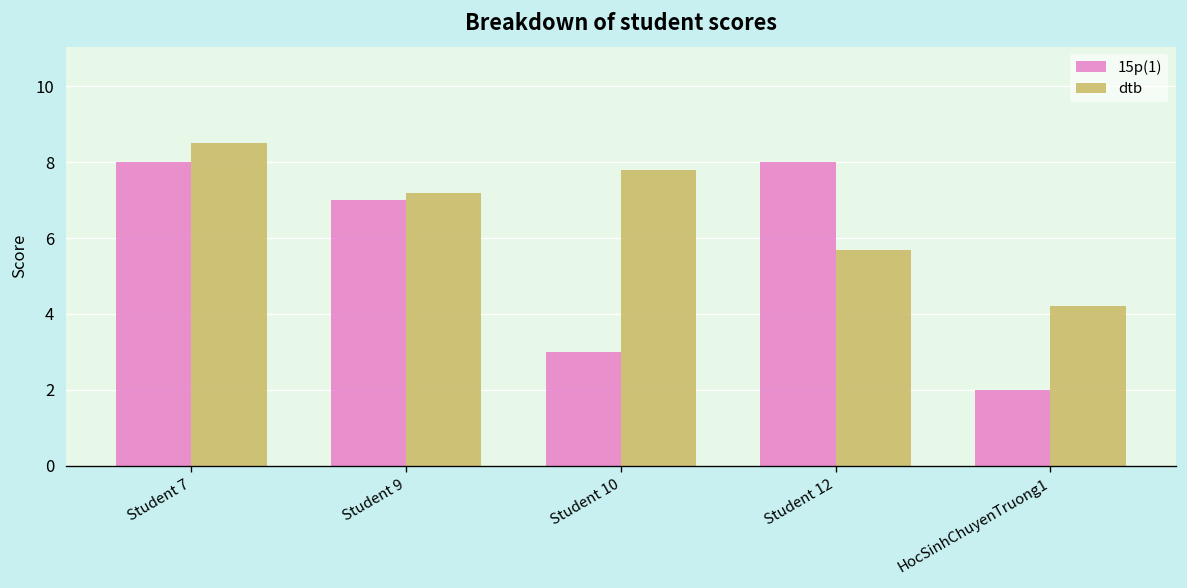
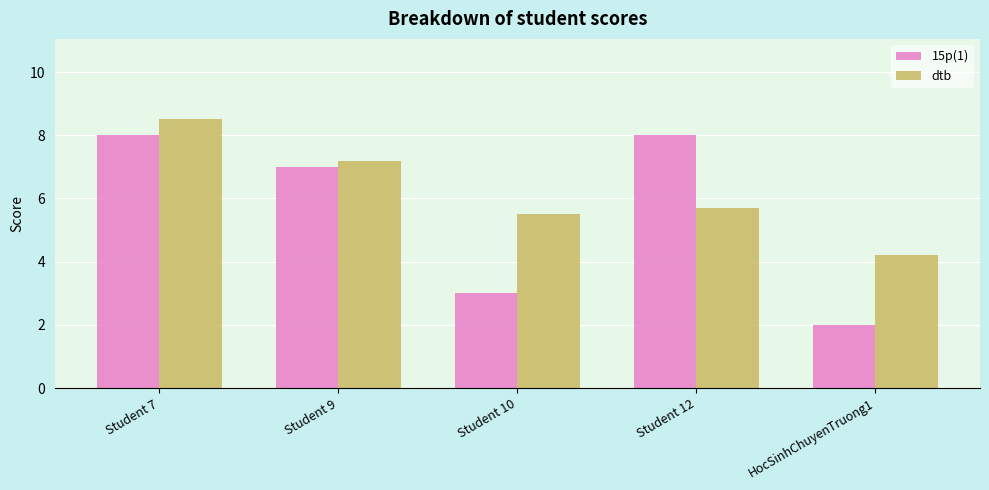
  {
    "15p(1)": {
      "Student 7": 8.0,
      "Student 9": 7.0,
      "Student 10": 3.0,
      "Student 12": 8.0,
      "HocSinhChuyenTruong1": 2.0
    },
    "dtb": {
      "Student 7": 8.5,
      "Student 9": 7.2,
-     "Student 10": 7.8,
+     "Student 10": 5.5,
      "Student 12": 5.7,
      "HocSinhChuyenTruong1": 4.2
    }
  }
